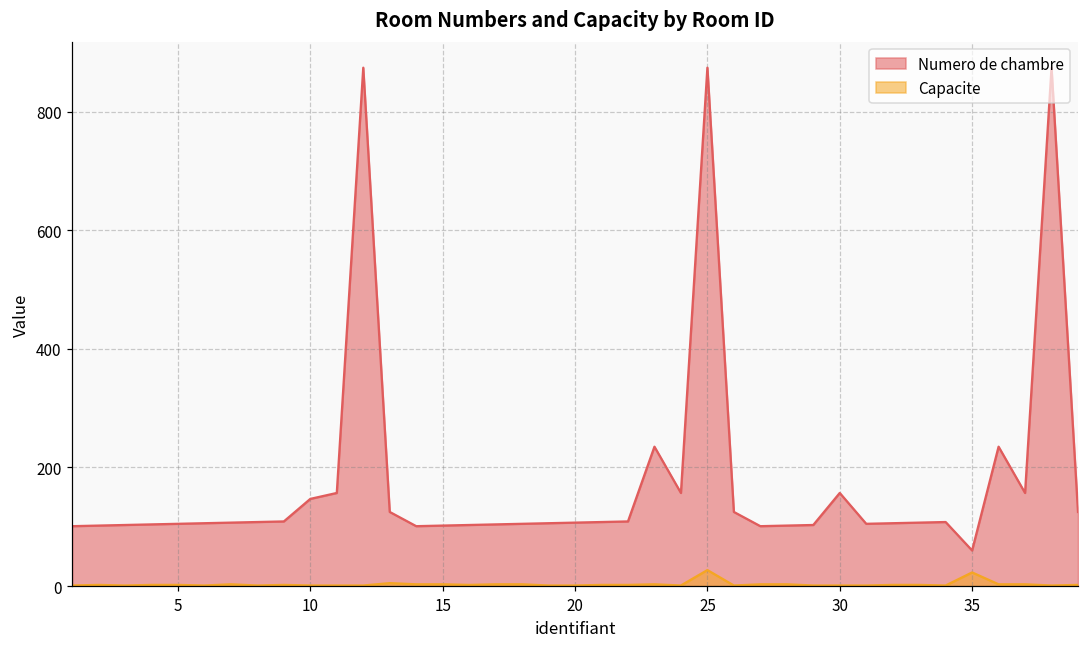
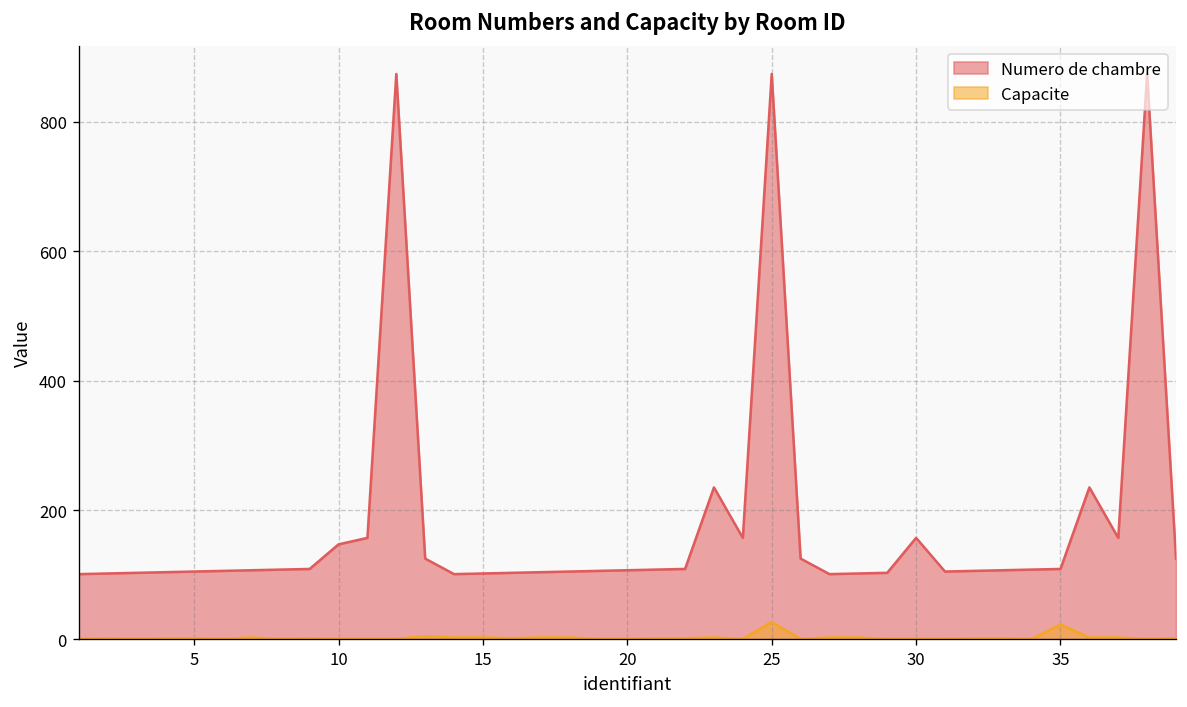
  {
    "Numero de chambre": {
      "5": 110,
      "10": 150,
      "15": 100,
      "20": 110,
      "25": 870,
      "30": 160,
-     "35": 60
+     "35": 110
    },
    "Capacite": {
      "5": 0,
      "10": 0,
      "15": 0,
      "20": 0,
      "25": 30,
      "30": 0,
      "35": 20
    }
  }
